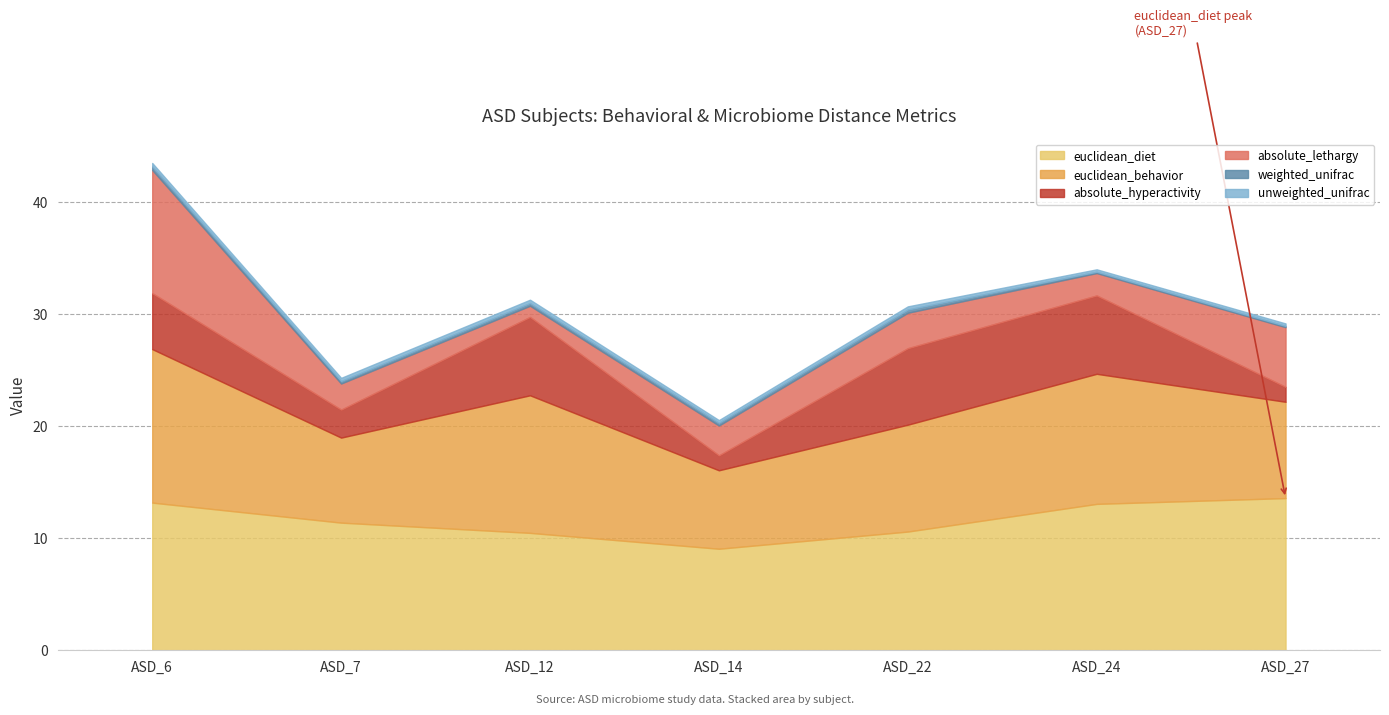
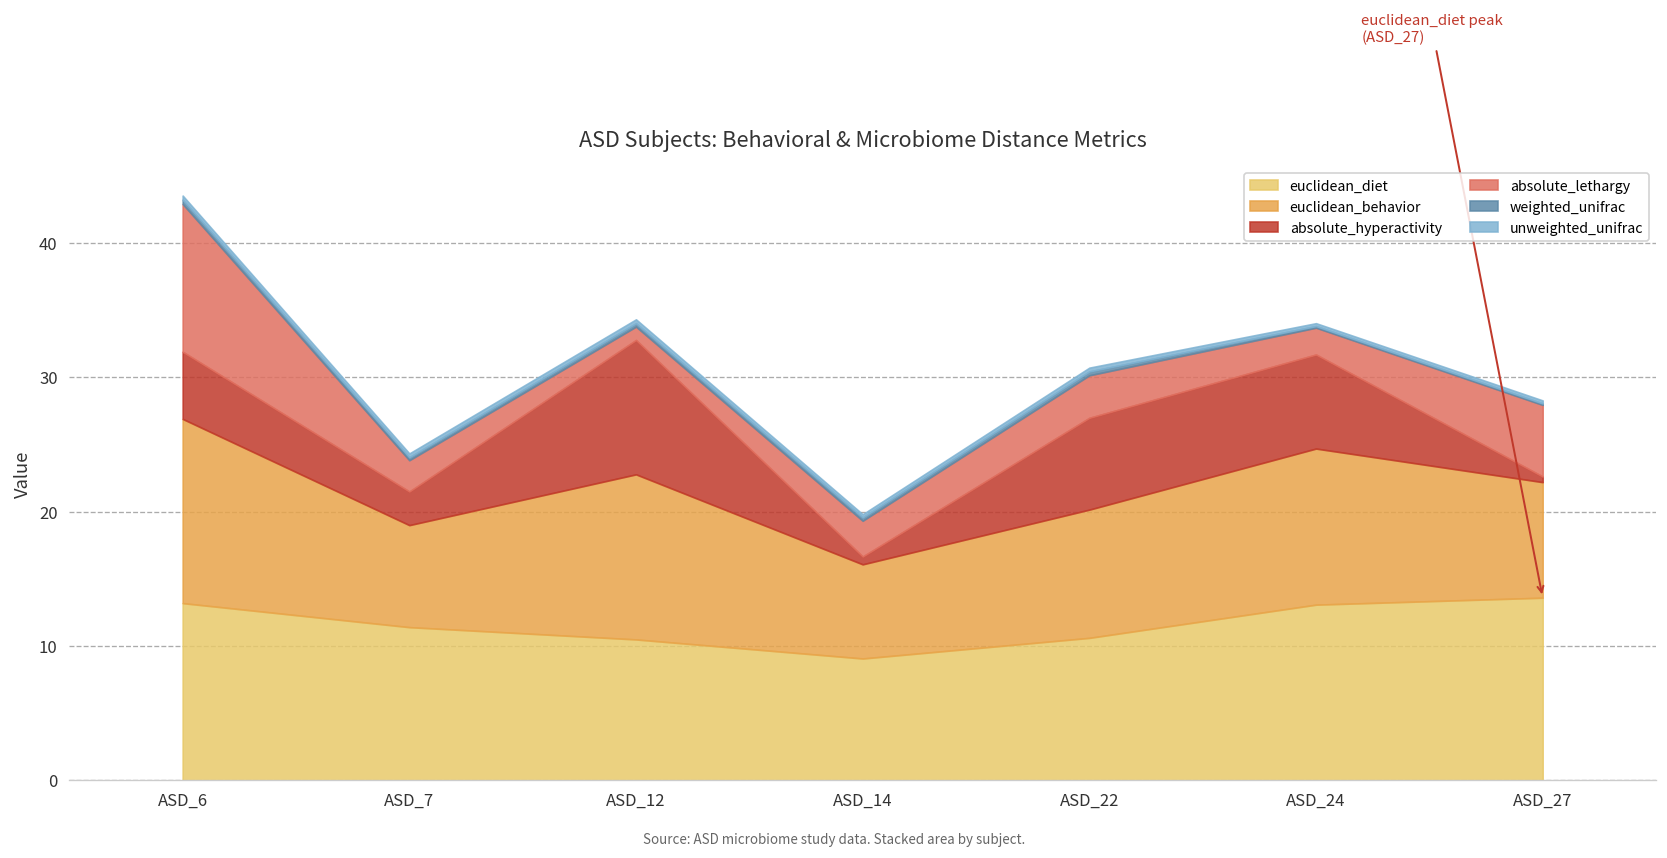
  {
    "absolute_hyperactivity": {
      "ASD_6": 5.0,
      "ASD_7": 2.5,
-     "ASD_12": 7,
-     "ASD_14": 1.3,
+     "ASD_12": 10,
+     "ASD_14": 0.6,
      "ASD_22": 6.8,
      "ASD_24": 7.0,
-     "ASD_27": 1.3
+     "ASD_27": 0.4
    },
    "weighted_unifrac": {
      "ASD_6": 0.3,
      "ASD_12": 0.3,
      "ASD_14": 0.2,
      "ASD_22": 0.3
    },
    "unweighted_unifrac": {
      "ASD_6": 0.3,
      "ASD_7": 0.3,
      "ASD_12": 0.3,
      "ASD_14": 0.2,
      "ASD_22": 0.3
    }
  }
